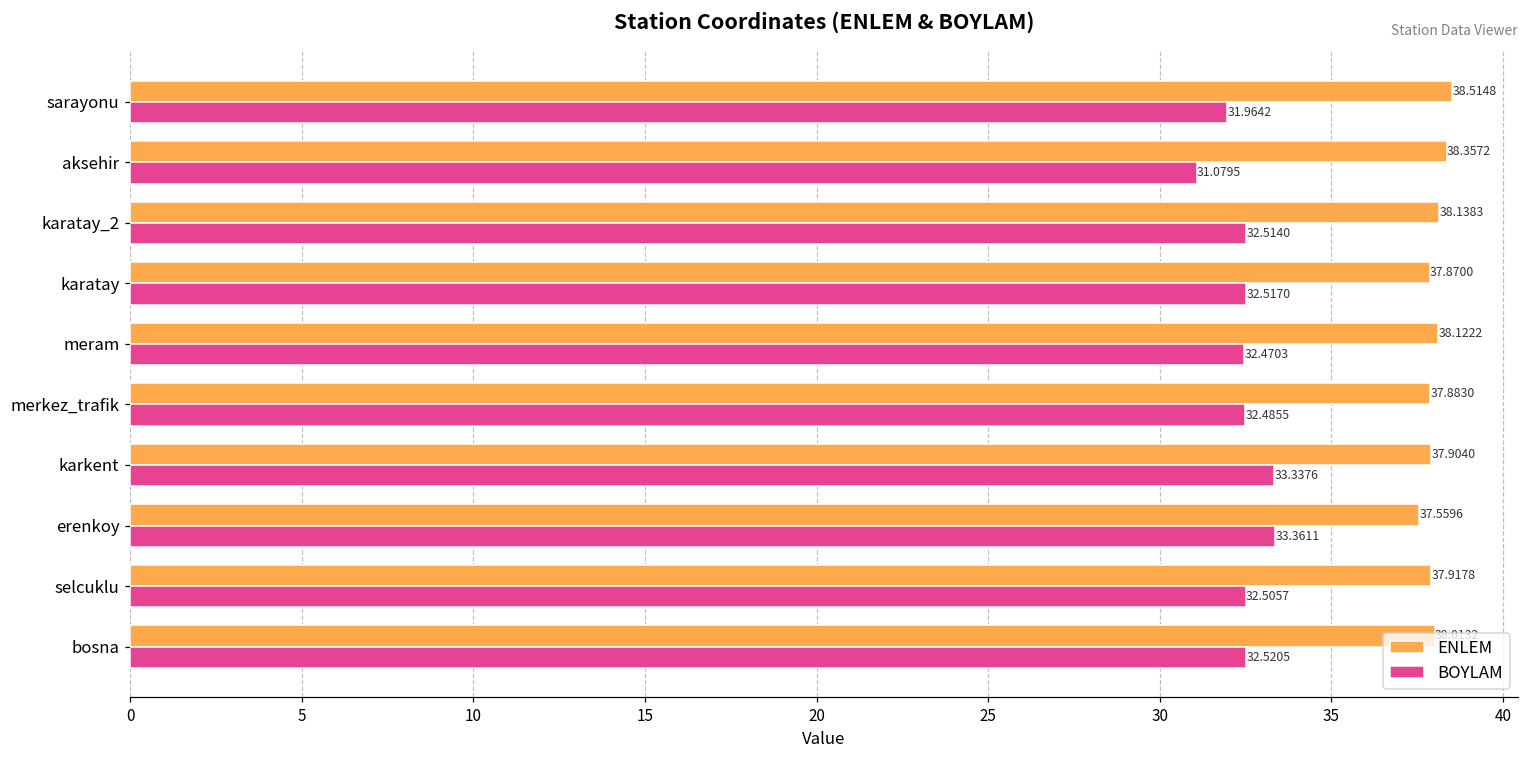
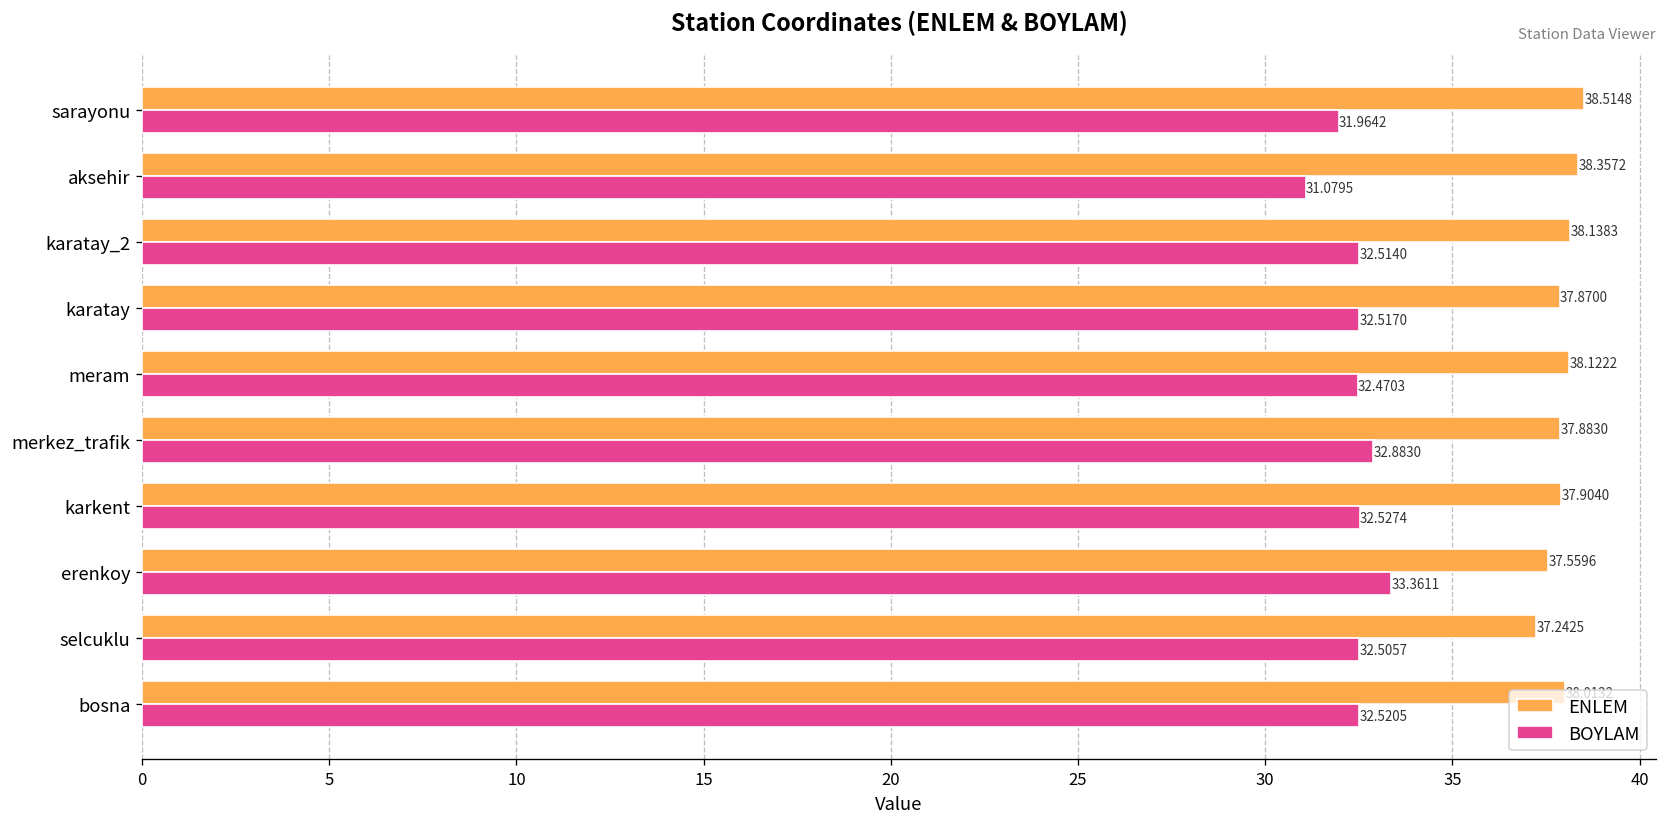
  {
    "ENLEM": {
      "sarayonu": 38.5148,
      "aksehir": 38.3572,
      "karatay_2": 38.1383,
      "karatay": 37.8700,
      "meram": 38.1222,
      "merkez_trafik": 37.8830,
      "karkent": 37.9040,
      "erenkoy": 37.5596,
-     "selcuklu": 37.9178
+     "selcuklu": 37.2425
    },
    "BOYLAM": {
      "sarayonu": 31.9642,
      "aksehir": 31.0795,
      "karatay_2": 32.5140,
      "karatay": 32.5170,
      "meram": 32.4703,
-     "merkez_trafik": 32.4855,
-     "karkent": 33.3376,
+     "merkez_trafik": 32.8830,
+     "karkent": 32.5274,
      "erenkoy": 33.3611,
      "selcuklu": 32.5057,
      "bosna": 32.5205
    }
  }
